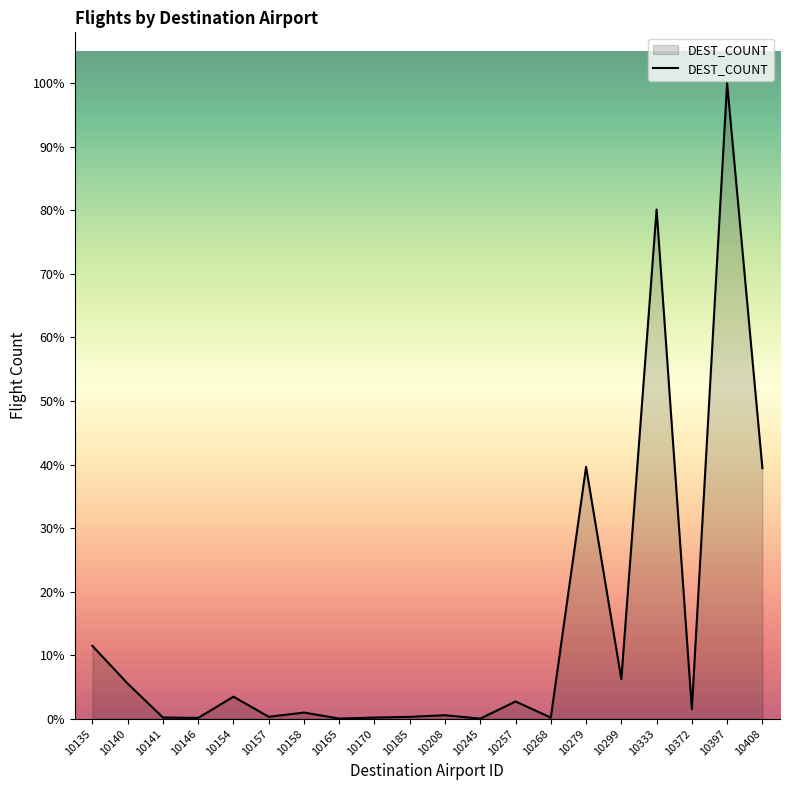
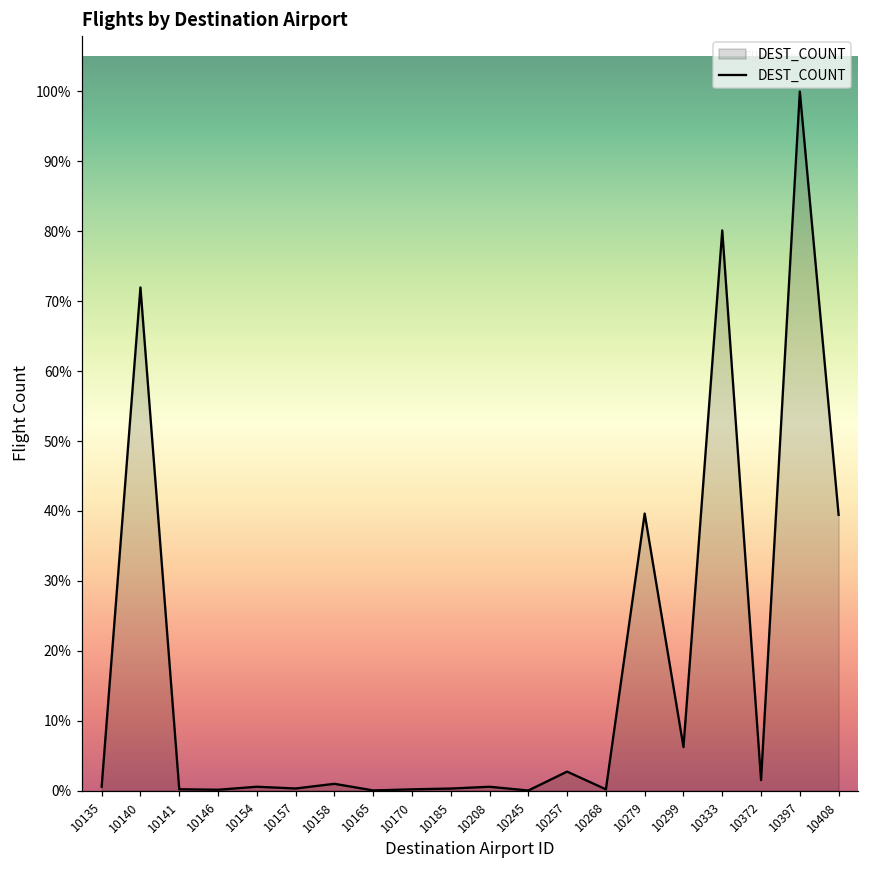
  {
-   "10135": "11%",
-   "10140": "6%",
+   "10135": "1%",
+   "10140": "72%",
    "10141": "0%",
    "10146": "0%",
-   "10154": "3%",
+   "10154": "1%",
    "10157": "0%",
    "10158": "1%",
    "10165": "0%",
    "10170": "0%",
    "10185": "0%",
    "10208": "1%",
    "10245": "0%",
    "10257": "3%",
    "10268": "0%",
    "10279": "40%",
    "10299": "6%",
    "10333": "80%",
    "10372": "2%",
    "10397": "100%",
    "10408": "39%"
  }
